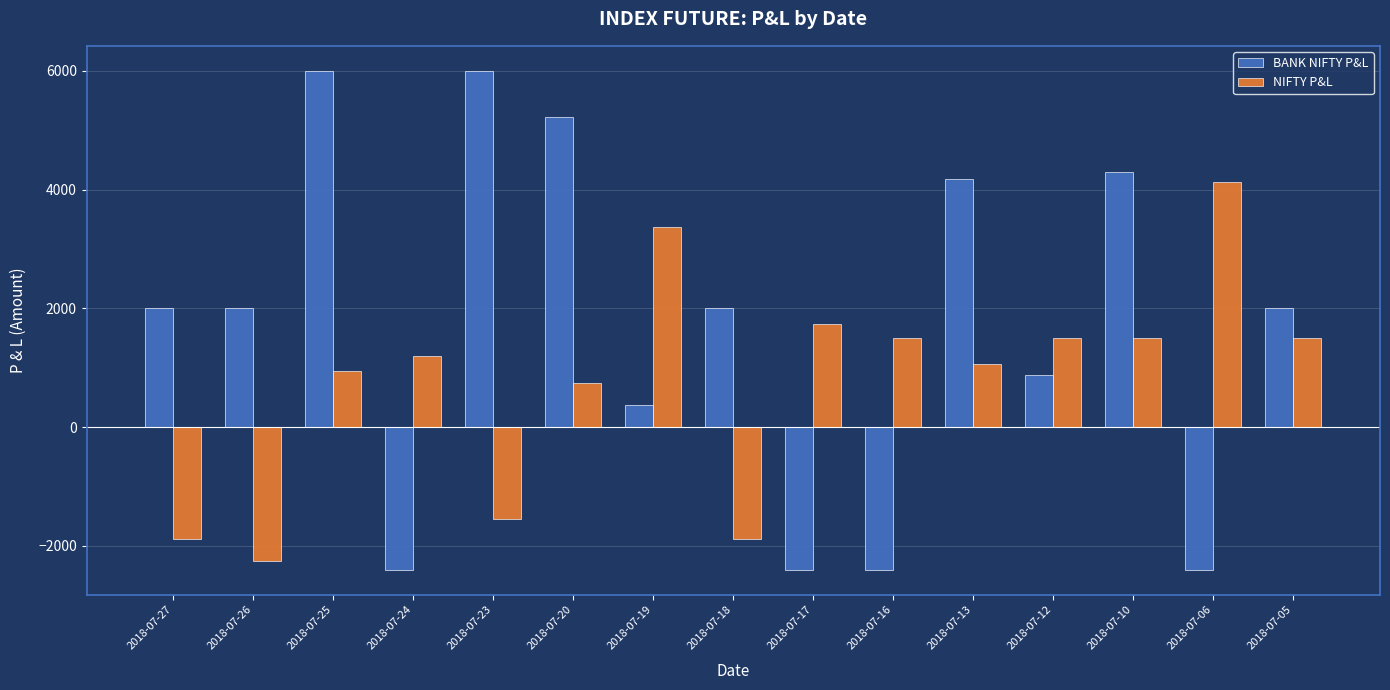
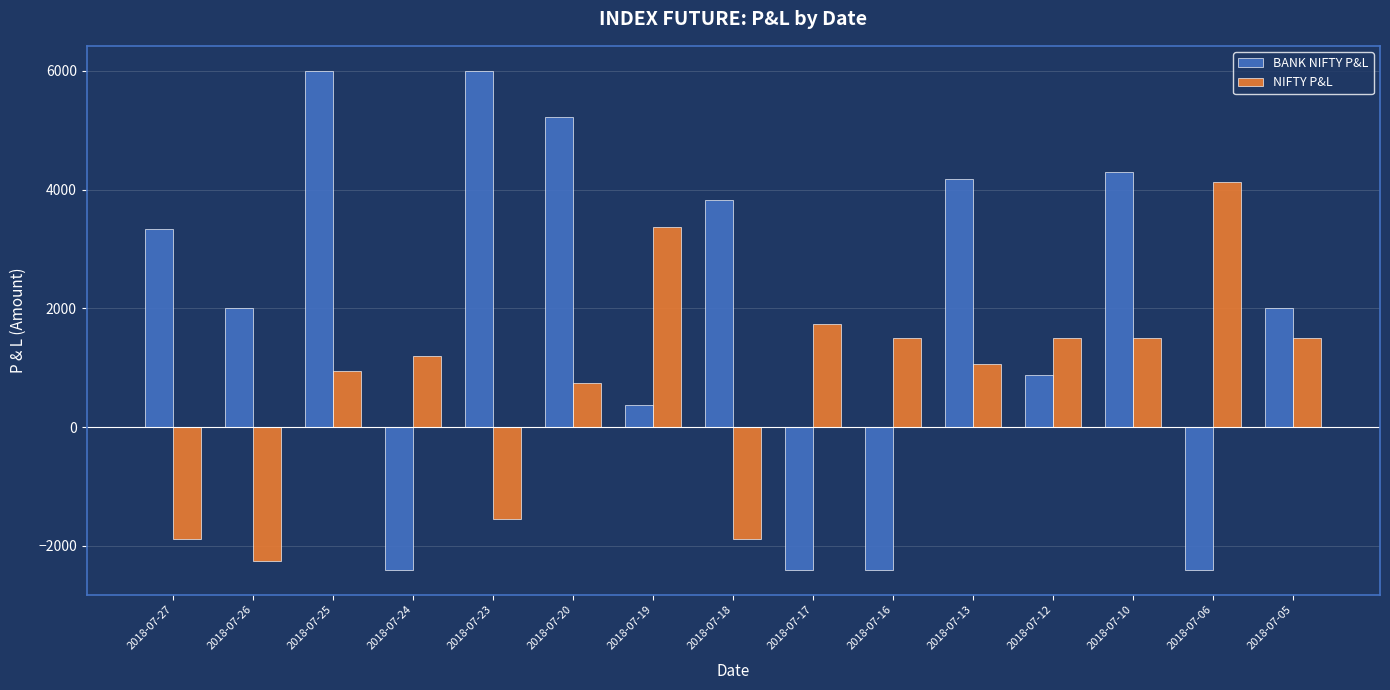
  {
    "BANK NIFTY P&L": {
-     "2018-07-27": 2000,
+     "2018-07-27": 3300,
      "2018-07-26": 2000,
      "2018-07-25": 6000,
      "2018-07-24": -2400,
      "2018-07-23": 6000,
      "2018-07-20": 5200,
      "2018-07-19": 400,
-     "2018-07-18": 2000,
+     "2018-07-18": 3800,
      "2018-07-17": -2400,
      "2018-07-16": -2400,
      "2018-07-13": 4200,
      "2018-07-12": 900,
      "2018-07-10": 4300,
      "2018-07-06": -2400,
      "2018-07-05": 2000
    },
    "NIFTY P&L": {
      "2018-07-27": -1900,
      "2018-07-26": -2300,
      "2018-07-25": 1000,
      "2018-07-24": 1200,
      "2018-07-23": -1500,
      "2018-07-20": 800,
      "2018-07-19": 3400,
      "2018-07-18": -1900,
      "2018-07-17": 1700,
      "2018-07-16": 1500,
      "2018-07-13": 1100,
      "2018-07-12": 1500,
      "2018-07-10": 1500,
      "2018-07-06": 4100,
      "2018-07-05": 1500
    }
  }
